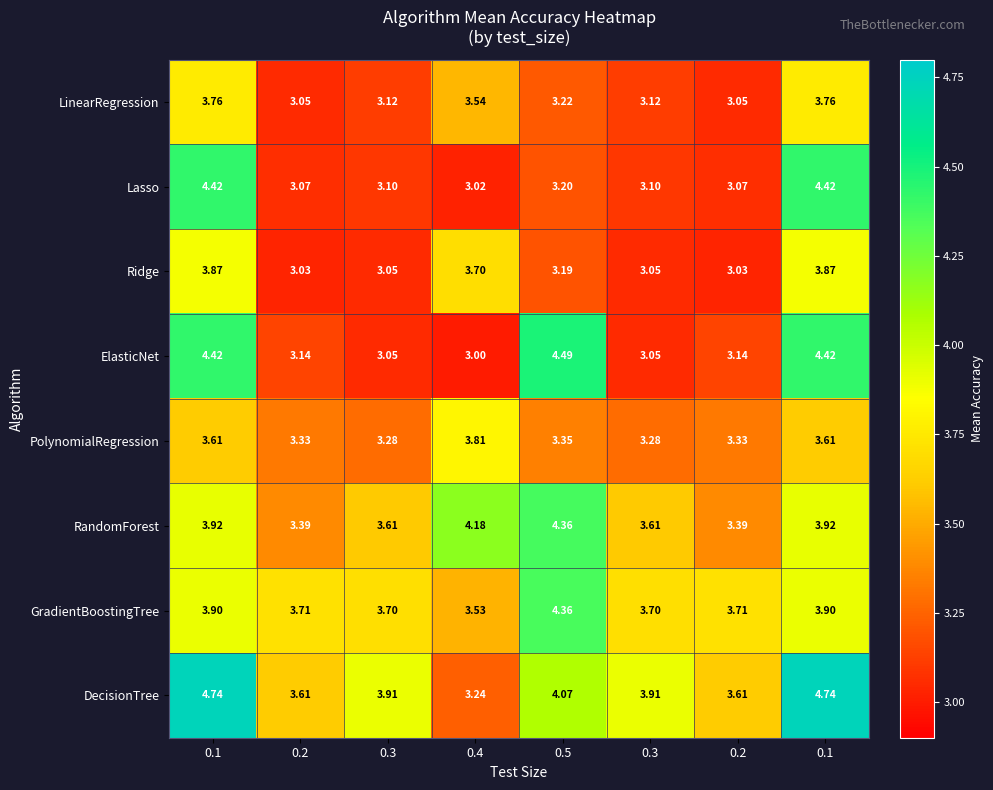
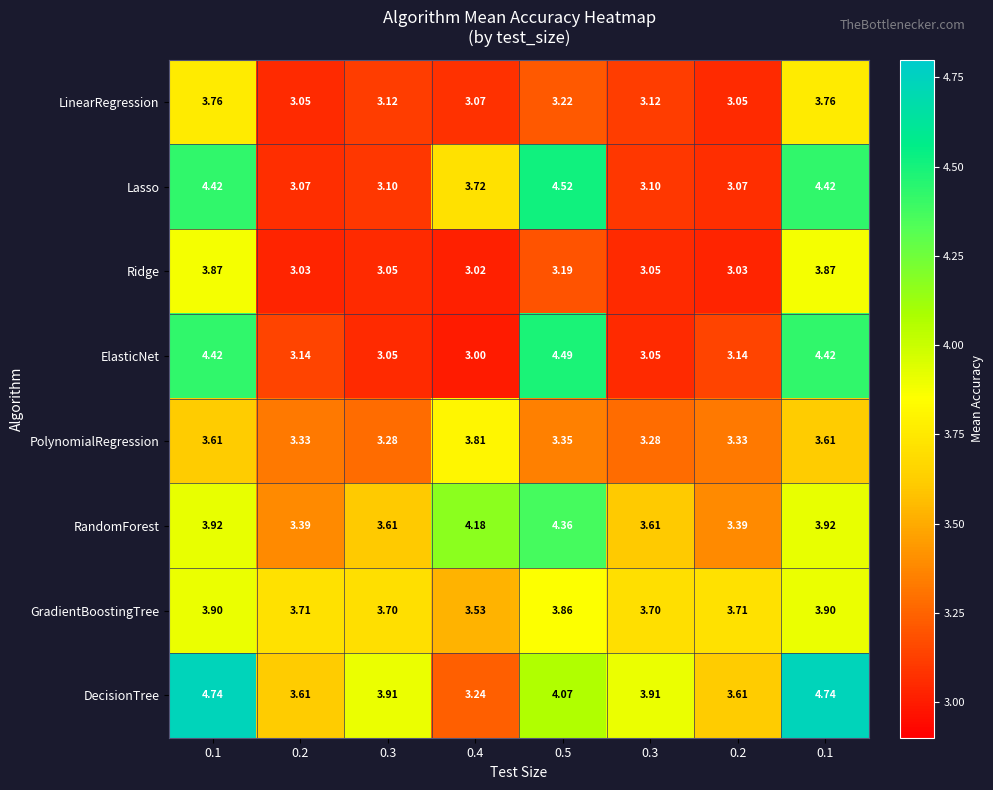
  {
    "LinearRegression": {
-     "0.4": 3.54,
+     "0.4": 3.07,
      "0.5": 3.22
    },
    "Lasso": {
-     "0.4": 3.02,
-     "0.5": 3.20
+     "0.4": 3.72,
+     "0.5": 4.52
    },
    "Ridge": {
-     "0.4": 3.70,
+     "0.4": 3.02,
      "0.5": 3.19
    },
    "ElasticNet": {
      "0.4": 3.00,
      "0.5": 4.49
    },
    "PolynomialRegression": {
      "0.4": 3.81,
      "0.5": 3.35
    },
    "RandomForest": {
      "0.4": 4.18,
      "0.5": 4.36
    },
    "GradientBoostingTree": {
      "0.4": 3.53,
-     "0.5": 4.36
+     "0.5": 3.86
    },
    "DecisionTree": {
      "0.4": 3.24,
      "0.5": 4.07
    }
  }
